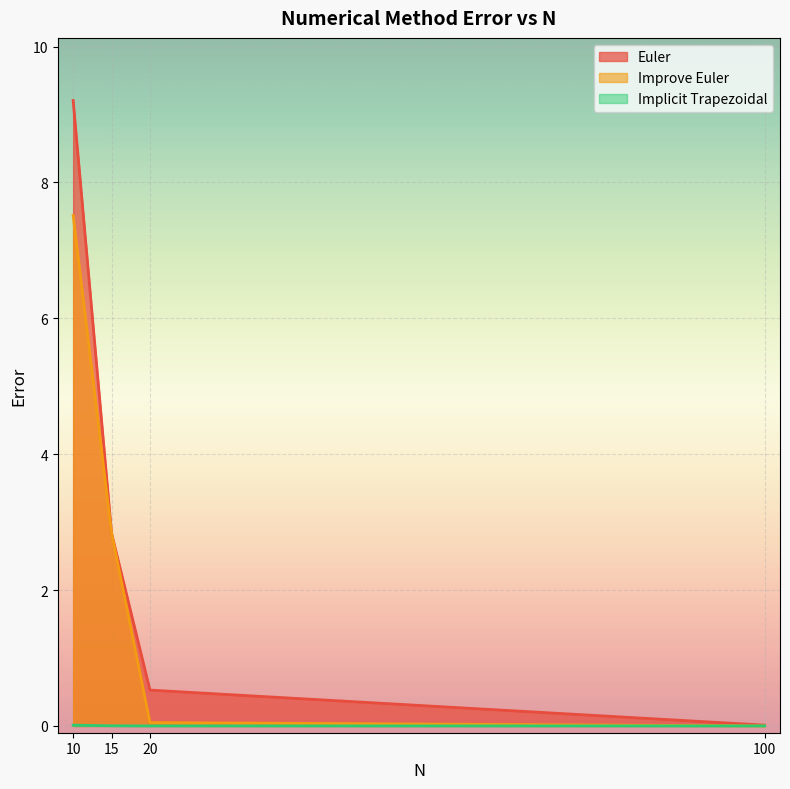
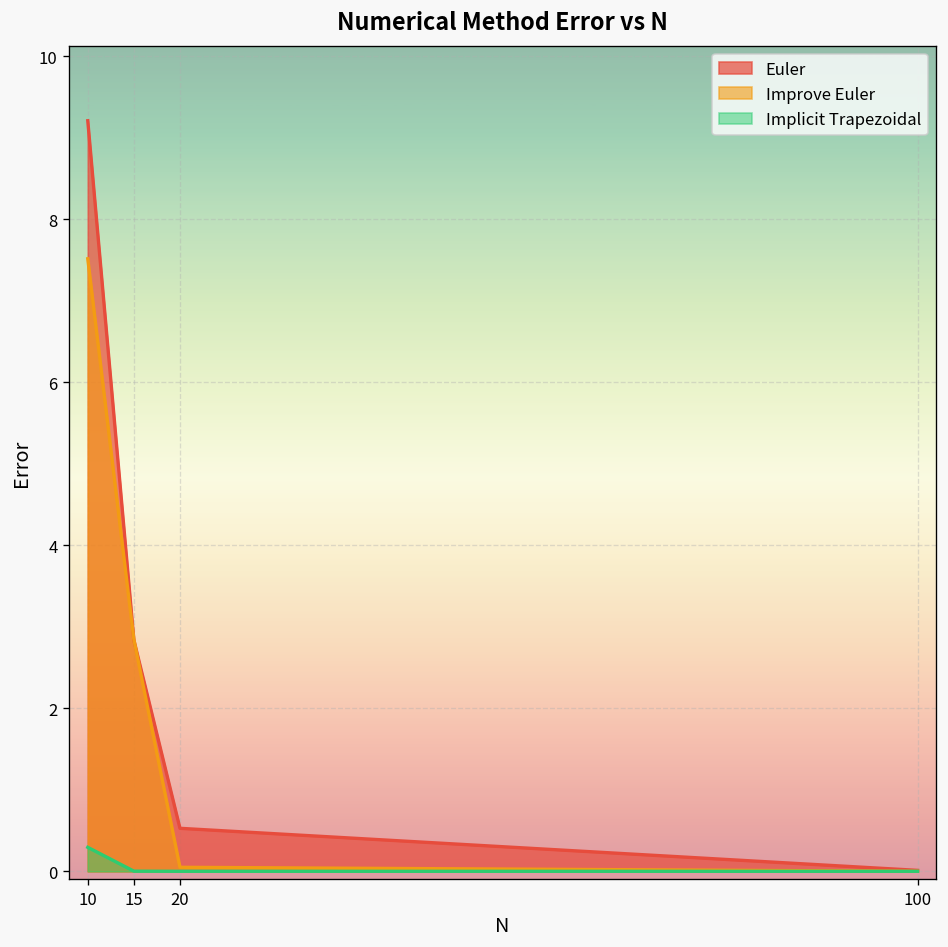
  {
    "Euler": {
      "10": 9.2,
      "20": 0.5
    },
    "Improve Euler": {
      "10": 7.5,
      "20": 0.0
    },
    "Implicit Trapezoidal": {
-     "10": 0.0,
+     "10": 0.3,
      "15": 0.0,
      "20": 0.0
    }
  }
